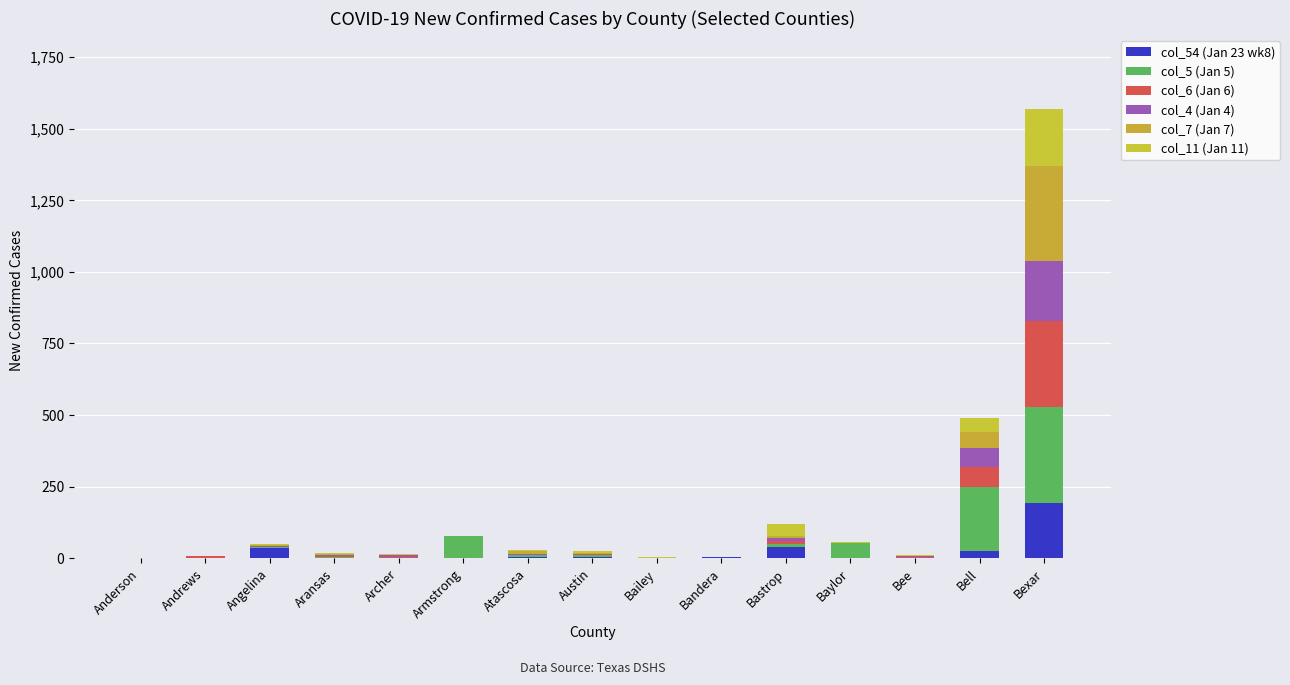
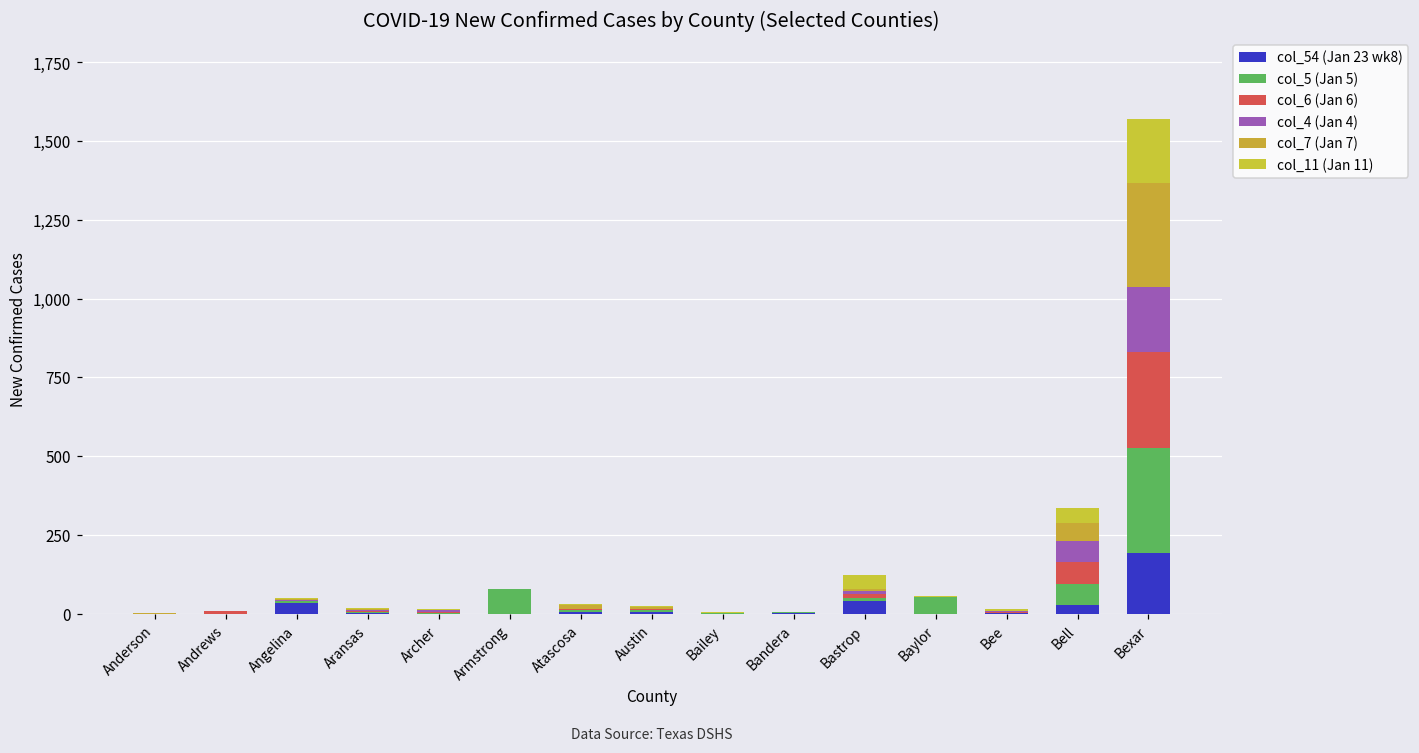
  {
    "col_54 (Jan 23 wk8)": {
      "Anderson": 0,
      "Andrews": 0,
      "Angelina": 40,
      "Archer": 0,
      "Armstrong": 0,
      "Bailey": 0,
      "Bastrop": 40,
      "Baylor": 0,
      "Bell": 30,
      "Bexar": 190
    },
    "col_5 (Jan 5)": {
      "Anderson": 0,
      "Andrews": 0,
      "Armstrong": 80,
      "Bastrop": 10,
      "Baylor": 50,
      "Bee": 0,
-     "Bell": 220,
+     "Bell": 70,
      "Bexar": 340
    },
    "col_6 (Jan 6)": {
      "Anderson": 0,
      "Armstrong": 0,
      "Bailey": 0,
      "Bastrop": 10,
      "Baylor": 0,
      "Bell": 70,
      "Bexar": 300
    },
    "col_4 (Jan 4)": {
      "Anderson": 0,
      "Andrews": 0,
      "Armstrong": 0,
      "Bailey": 0,
      "Bandera": 0,
      "Bastrop": 10,
      "Baylor": 0,
      "Bell": 70,
      "Bexar": 210
    }
  }
